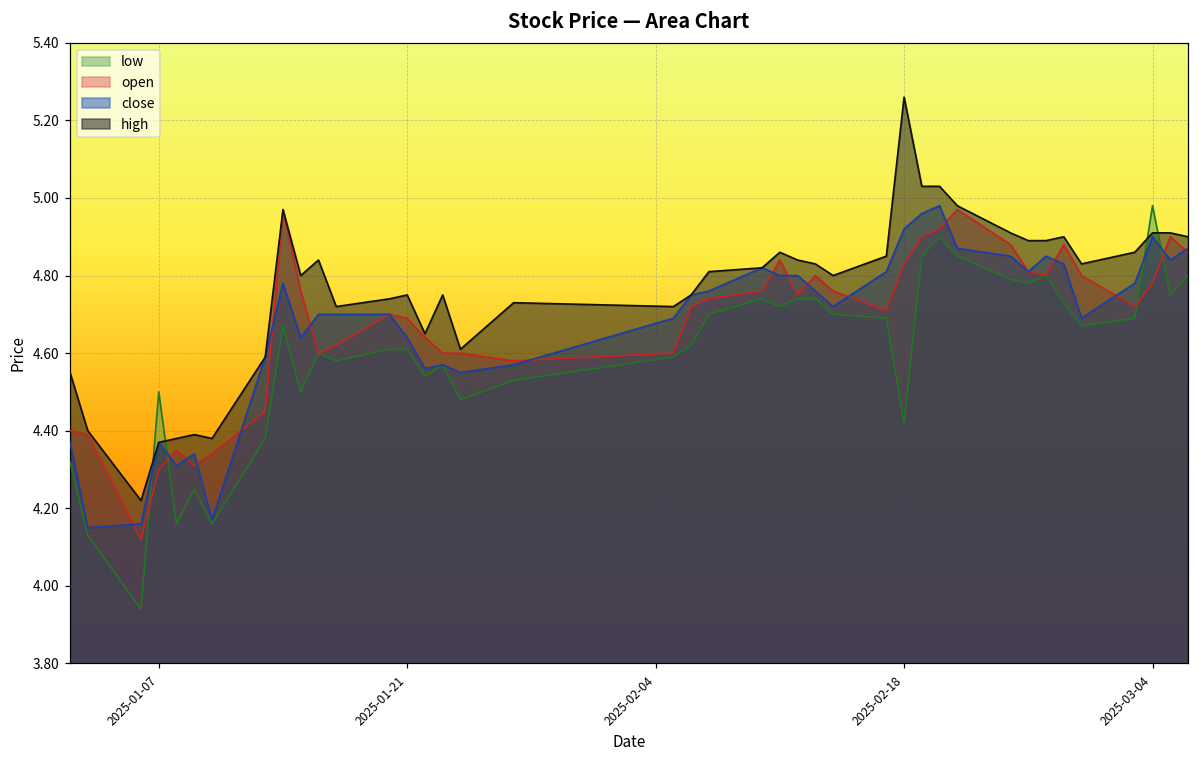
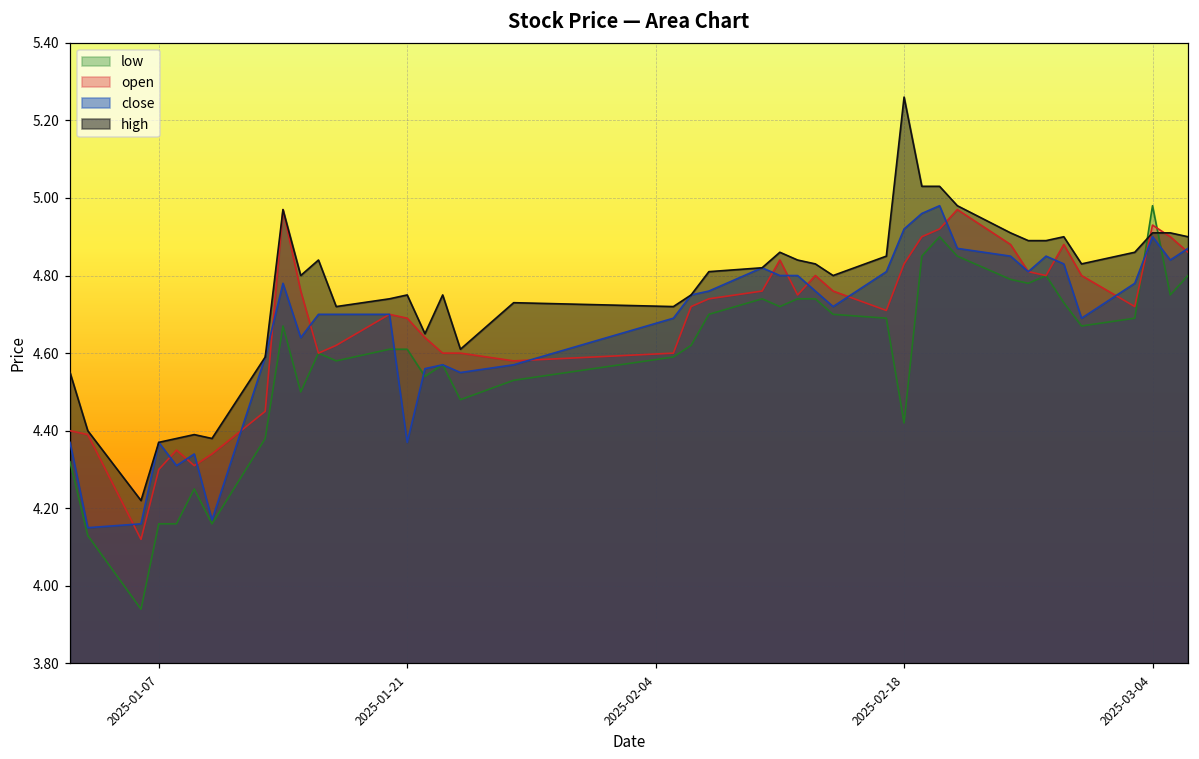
  {
    "low": {
-     "2025-01-07": 4.50,
+     "2025-01-07": 4.16,
      "2025-01-21": 4.61,
      "2025-02-18": 4.42,
      "2025-03-04": 4.98
    },
    "open": {
      "2025-01-07": 4.30,
      "2025-01-21": 4.69,
      "2025-02-18": 4.83,
-     "2025-03-04": 4.78
+     "2025-03-04": 4.93
    },
    "close": {
-     "2025-01-21": 4.64,
+     "2025-01-21": 4.37,
      "2025-02-18": 4.92,
      "2025-03-04": 4.90
    },
    "high": {
      "2025-01-21": 4.75,
      "2025-02-18": 5.26,
      "2025-03-04": 4.91
    }
  }
